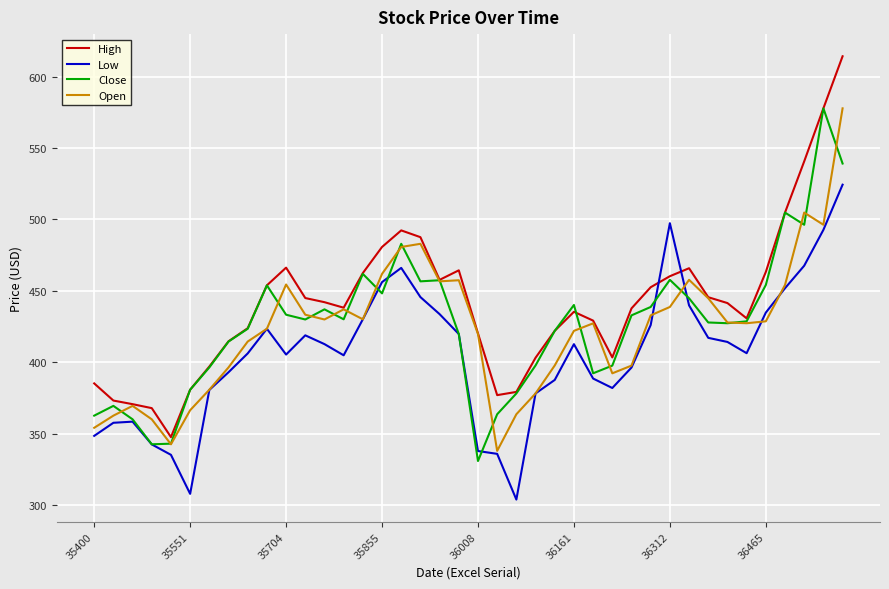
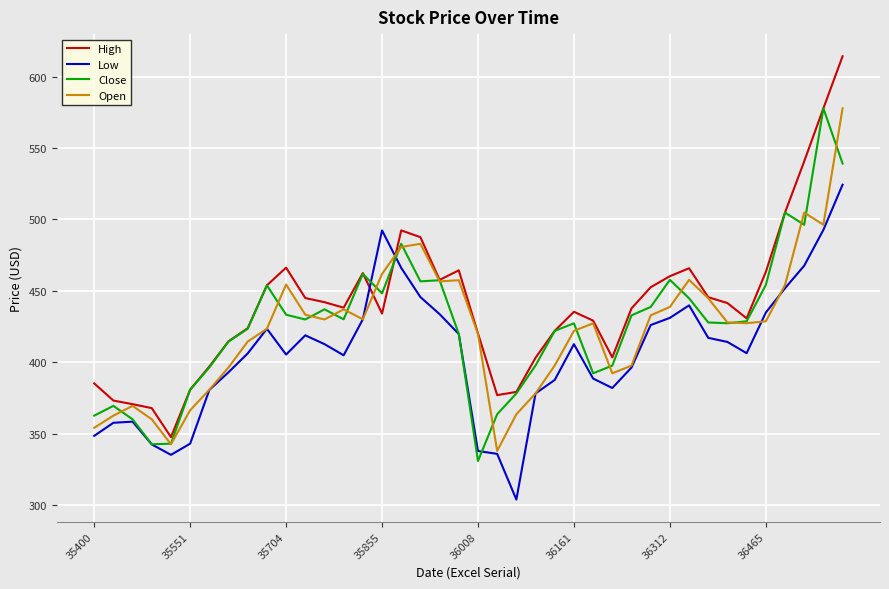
  {
    "High": {
      "35400": 385,
      "35704": 466,
-     "35855": 481,
+     "35855": 434,
      "36161": 435,
      "36312": 460,
      "36465": 463
    },
    "Low": {
      "35400": 348,
-     "35551": 308,
+     "35551": 343,
      "35704": 405,
-     "35855": 456,
+     "35855": 492,
      "36008": 338,
      "36161": 413,
-     "36312": 497,
+     "36312": 431,
      "36465": 435
    },
    "Close": {
      "35400": 363,
      "35704": 433,
      "35855": 448,
      "36008": 331,
-     "36161": 440,
+     "36161": 427,
      "36312": 458,
      "36465": 454
    },
    "Open": {
      "35400": 354,
      "35551": 366,
      "35704": 454,
      "35855": 462,
      "36161": 422,
      "36312": 439,
      "36465": 429
    }
  }
